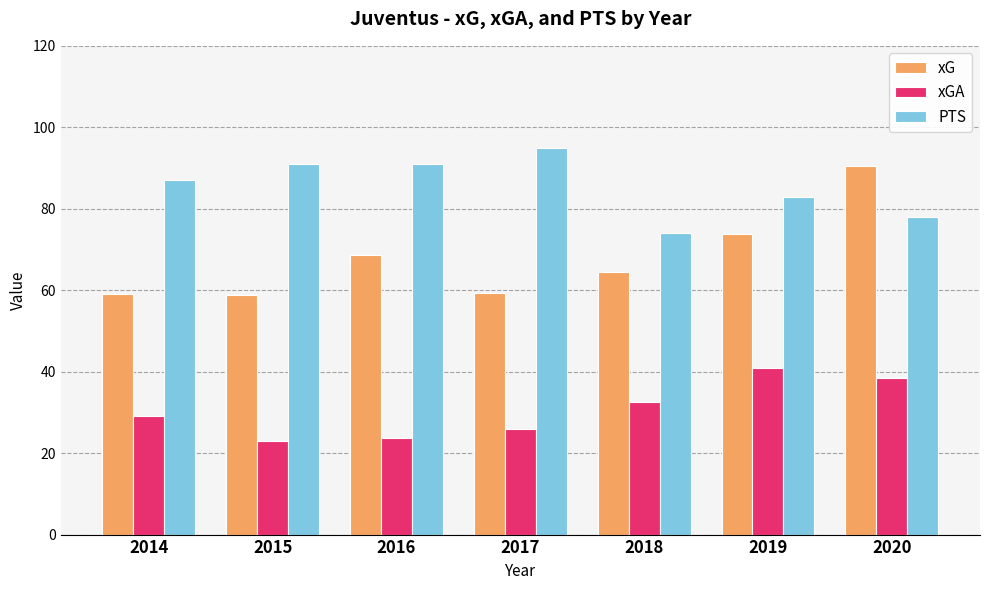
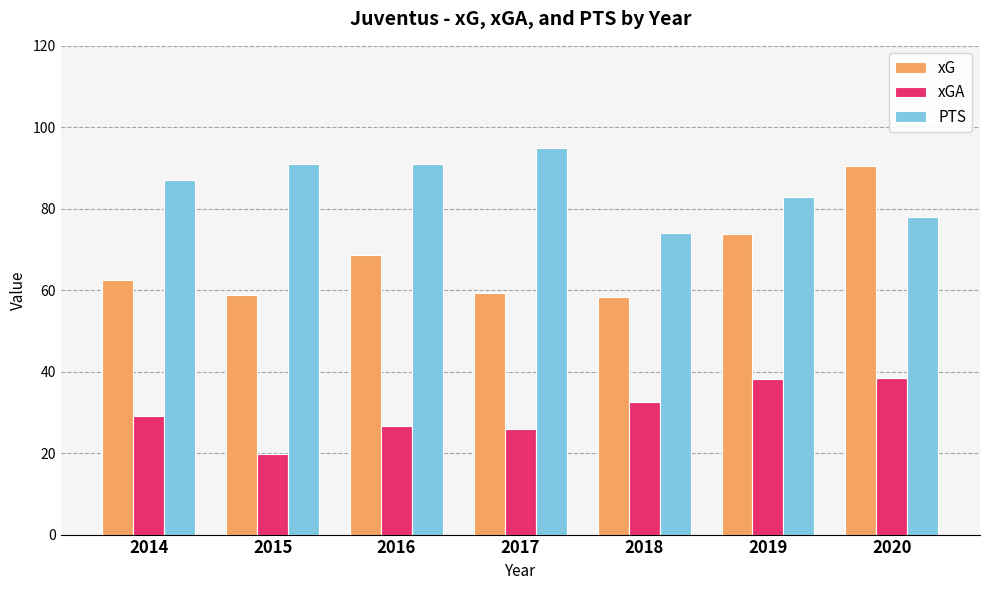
  {
    "xG": {
-     "2014": 59,
+     "2014": 62,
      "2015": 59,
      "2016": 69,
      "2017": 59,
-     "2018": 65,
+     "2018": 58,
      "2019": 74,
      "2020": 90
    },
    "xGA": {
      "2014": 29,
-     "2015": 23,
-     "2016": 24,
+     "2015": 20,
+     "2016": 27,
      "2017": 26,
      "2018": 33,
-     "2019": 41,
+     "2019": 38,
      "2020": 38
    },
    "PTS": {
      "2014": 87,
      "2015": 91,
      "2016": 91,
      "2017": 95,
      "2018": 74,
      "2019": 83,
      "2020": 78
    }
  }
